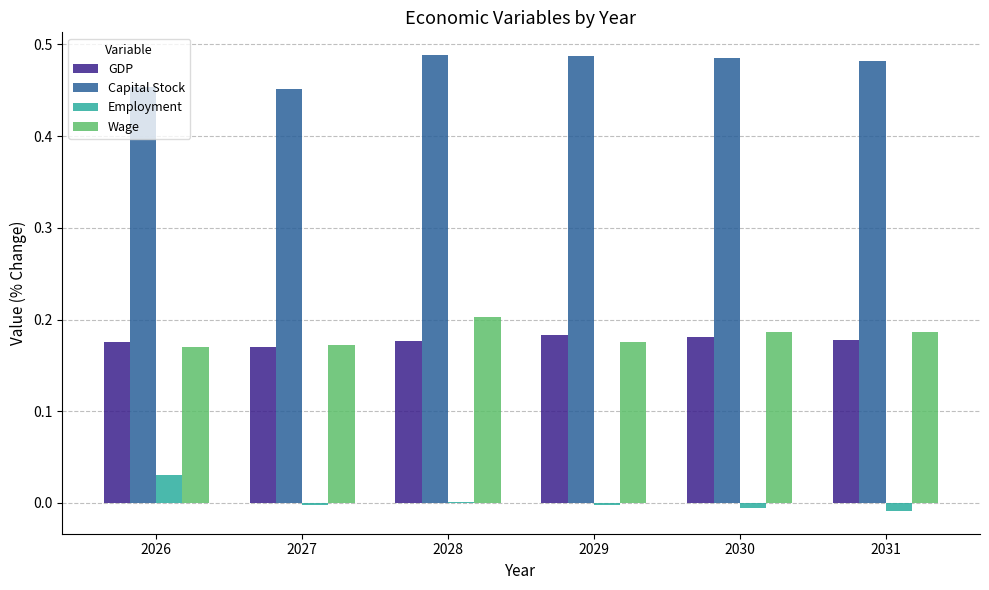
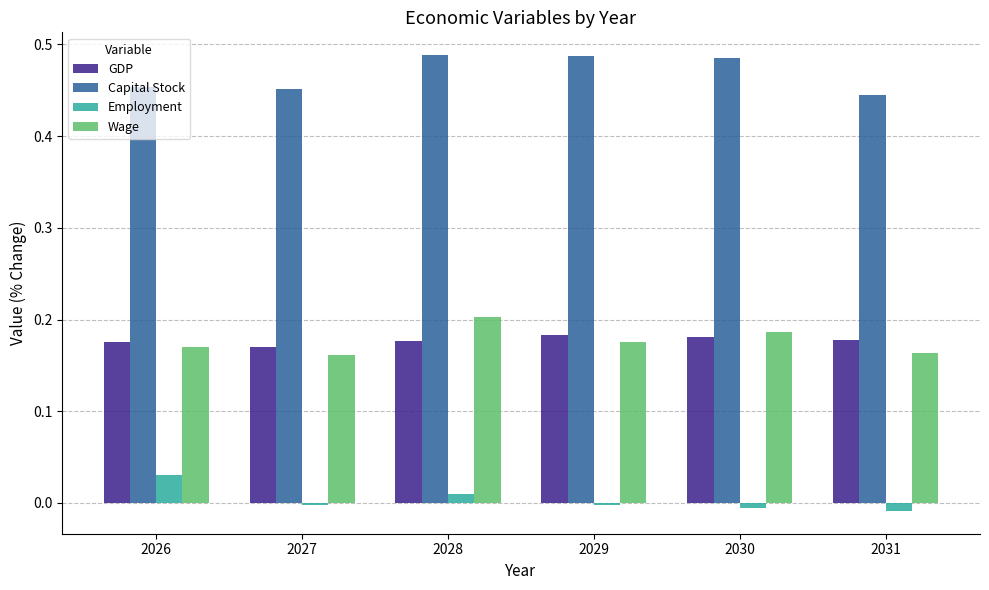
  {
    "GDP": {
      "2026": 0.17,
      "2027": 0.17,
      "2028": 0.18,
      "2029": 0.18,
      "2030": 0.18,
      "2031": 0.18
    },
    "Capital Stock": {
      "2027": 0.45,
      "2028": 0.49,
      "2029": 0.49,
      "2030": 0.49,
-     "2031": 0.48
+     "2031": 0.44
    },
    "Employment": {
      "2026": 0.03,
-     "2028": 0.00,
+     "2028": 0.01,
      "2030": -0.01,
      "2031": -0.01
    },
    "Wage": {
      "2026": 0.17,
-     "2027": 0.17,
+     "2027": 0.16,
      "2028": 0.20,
      "2029": 0.18,
      "2030": 0.19,
-     "2031": 0.19
+     "2031": 0.16
    }
  }
